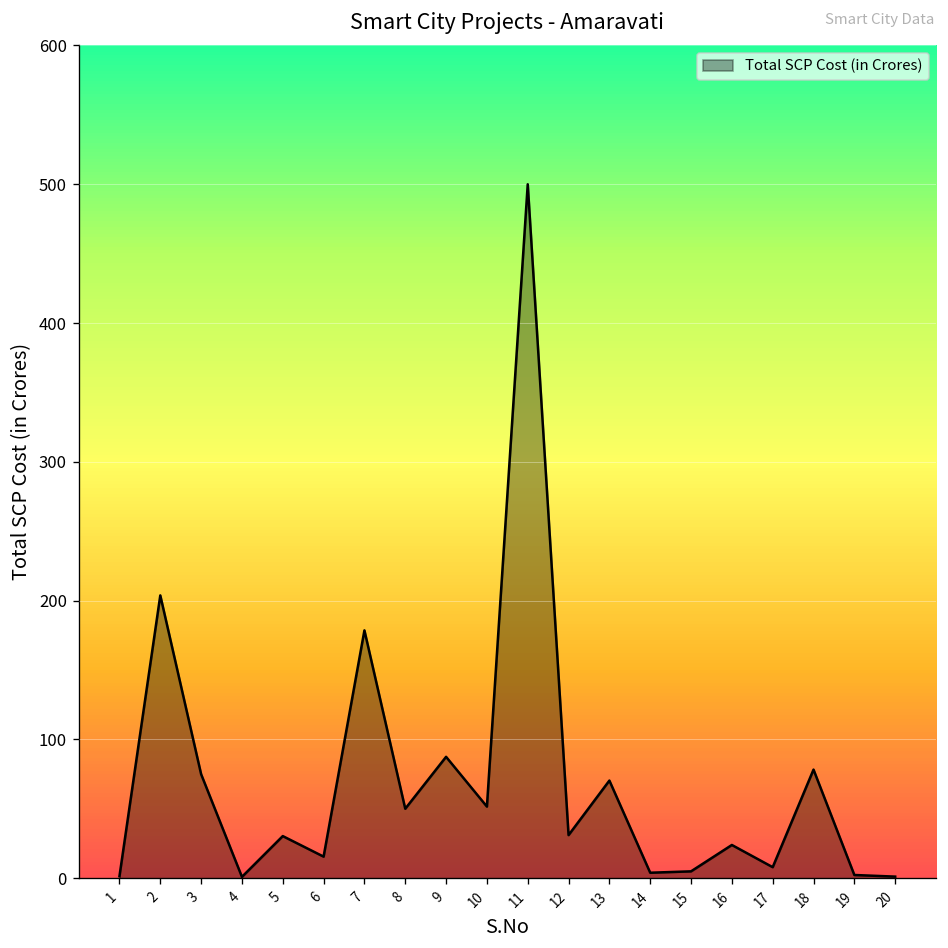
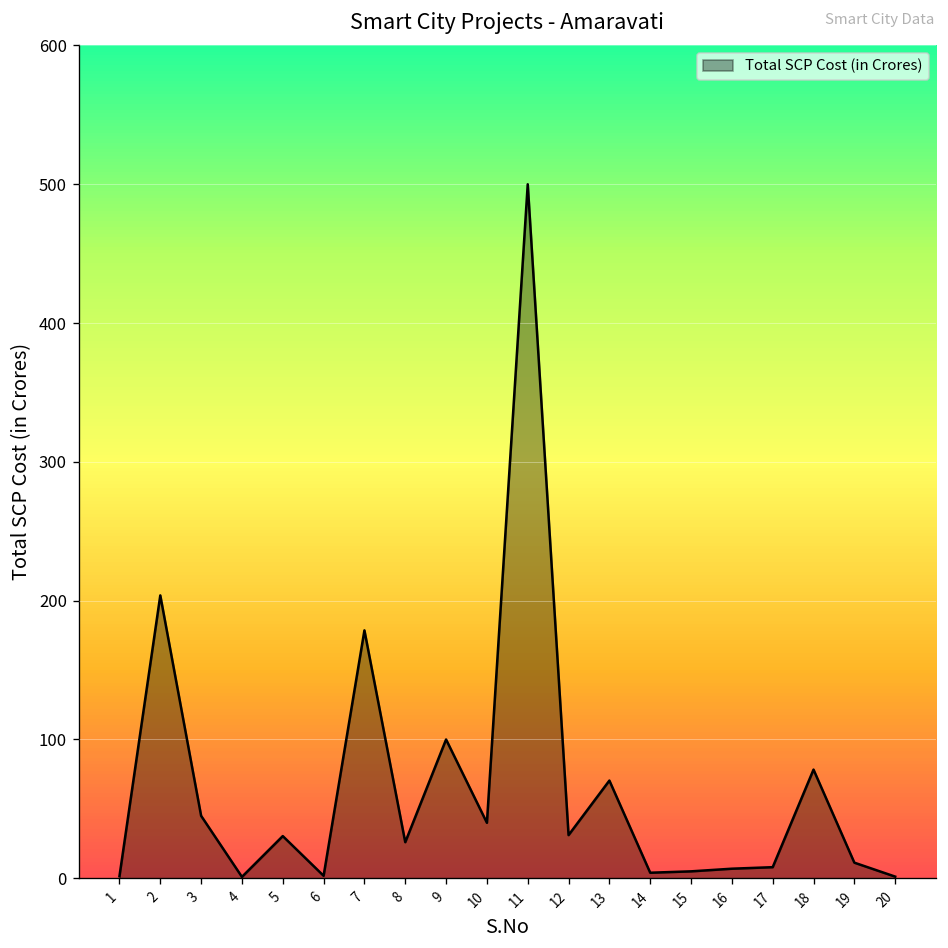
  {
    "1": 2,
    "2": 204,
-   "3": 75,
+   "3": 45,
    "4": 1,
    "5": 30,
-   "6": 16,
+   "6": 2,
    "7": 179,
-   "8": 50,
-   "9": 88,
-   "10": 52,
+   "8": 26,
+   "9": 100,
+   "10": 40,
    "11": 500,
    "12": 31,
    "13": 70,
    "14": 4,
    "15": 5,
-   "16": 24,
+   "16": 7,
    "17": 8,
    "18": 78,
-   "19": 2,
+   "19": 11,
    "20": 1
  }
